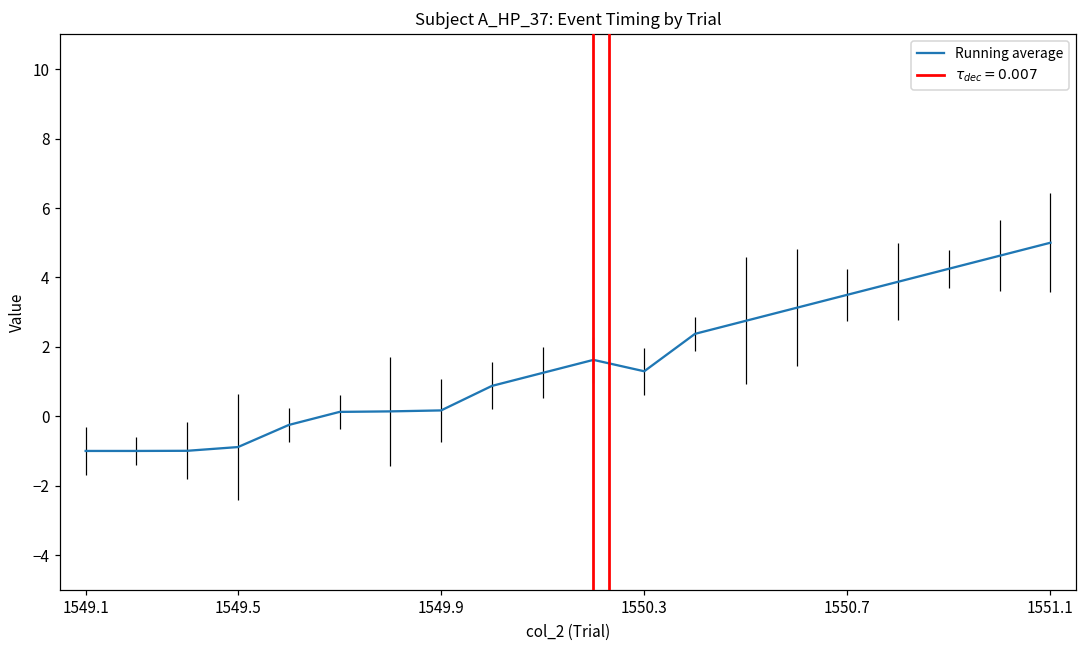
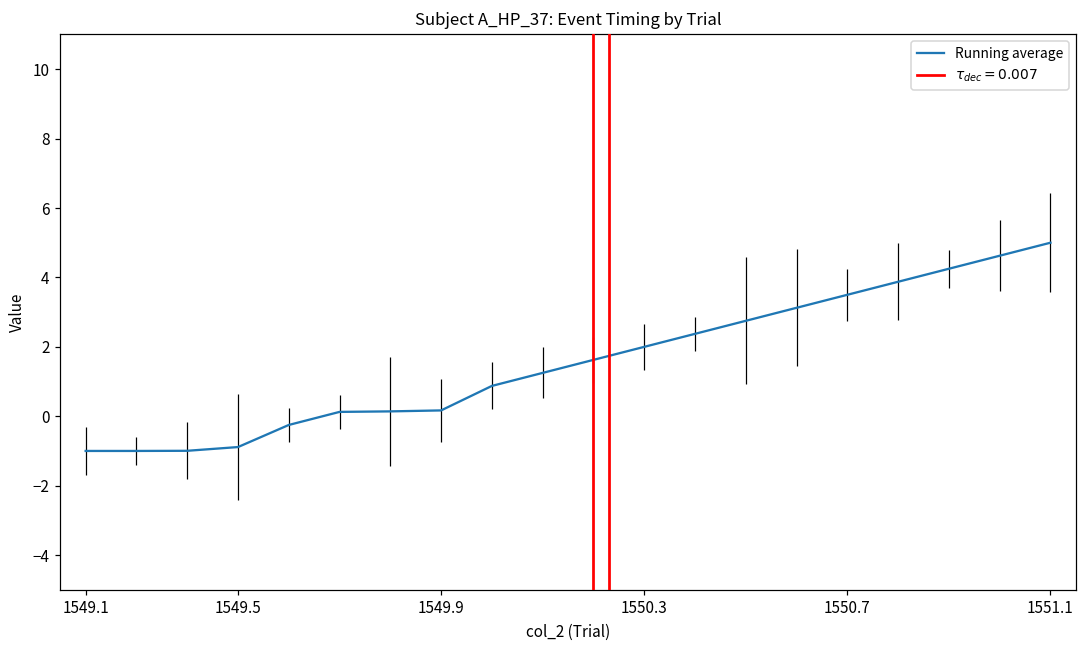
  {
    "1549.1": -1.0,
    "1549.5": -0.9,
    "1549.9": 0.2,
-   "1550.3": 1.3,
+   "1550.3": 2.0,
    "1550.7": 3.5,
    "1551.1": 5.0
  }
